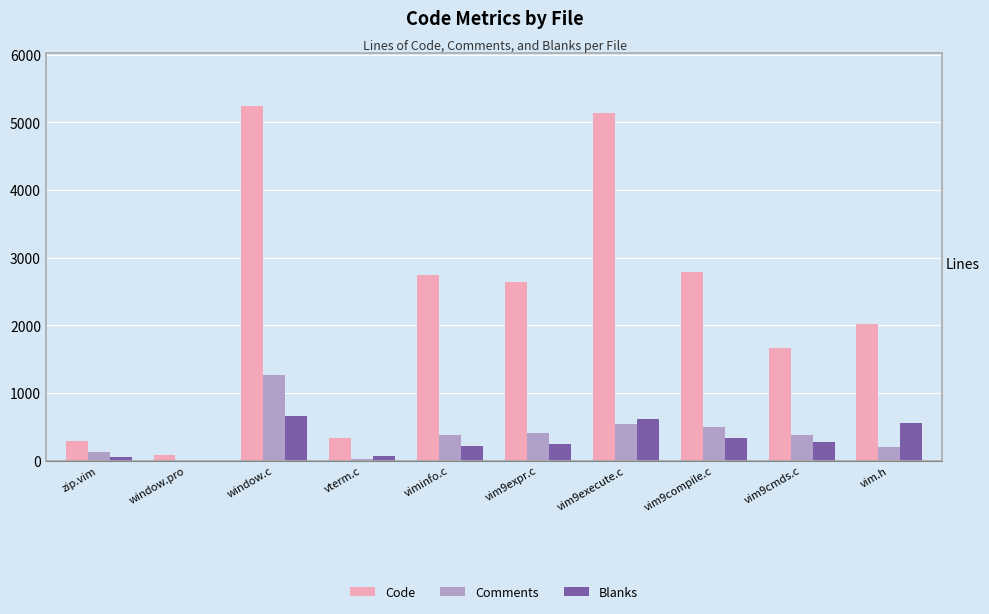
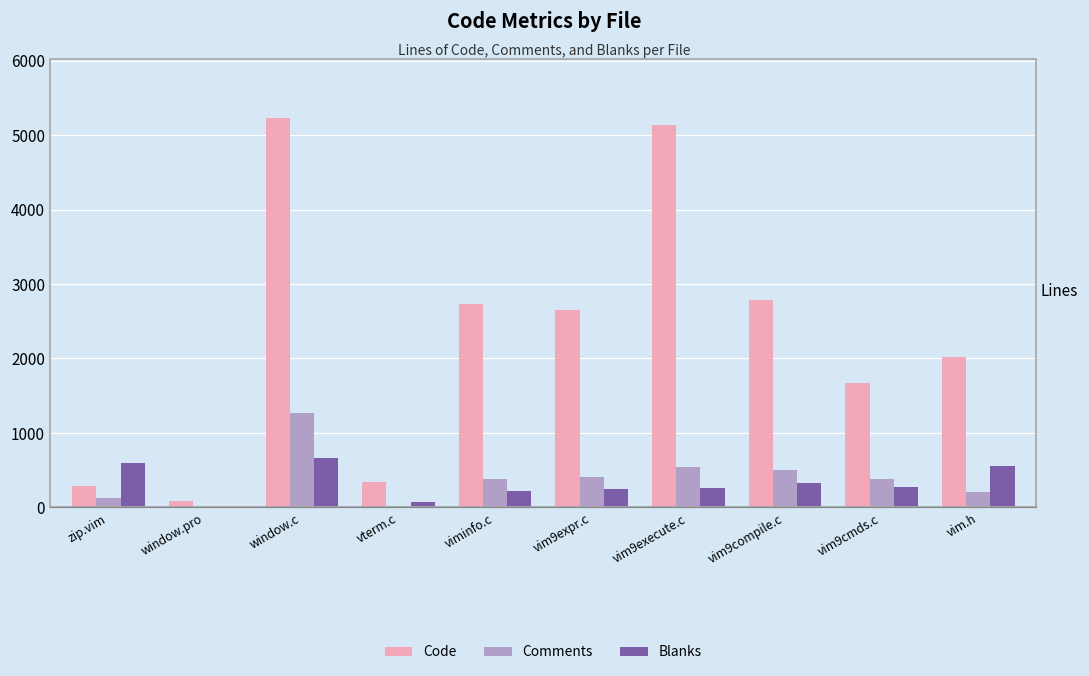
  {
    "Code": {
      "zip.vim": 300,
      "window.pro": 100,
      "window.c": 5200,
      "vterm.c": 300,
      "viminfo.c": 2700,
      "vim9expr.c": 2600,
      "vim9execute.c": 5100,
      "vim9compile.c": 2800,
      "vim9cmds.c": 1700,
      "vim.h": 2000
    },
    "Comments": {
      "zip.vim": 100,
      "window.c": 1300,
      "viminfo.c": 400,
      "vim9expr.c": 400,
      "vim9execute.c": 500,
      "vim9compile.c": 500,
      "vim9cmds.c": 400,
      "vim.h": 200
    },
    "Blanks": {
-     "zip.vim": 0,
+     "zip.vim": 600,
      "window.pro": 0,
      "window.c": 700,
      "vterm.c": 100,
      "viminfo.c": 200,
      "vim9expr.c": 200,
-     "vim9execute.c": 600,
+     "vim9execute.c": 300,
      "vim9compile.c": 300,
      "vim9cmds.c": 300,
      "vim.h": 600
    }
  }
